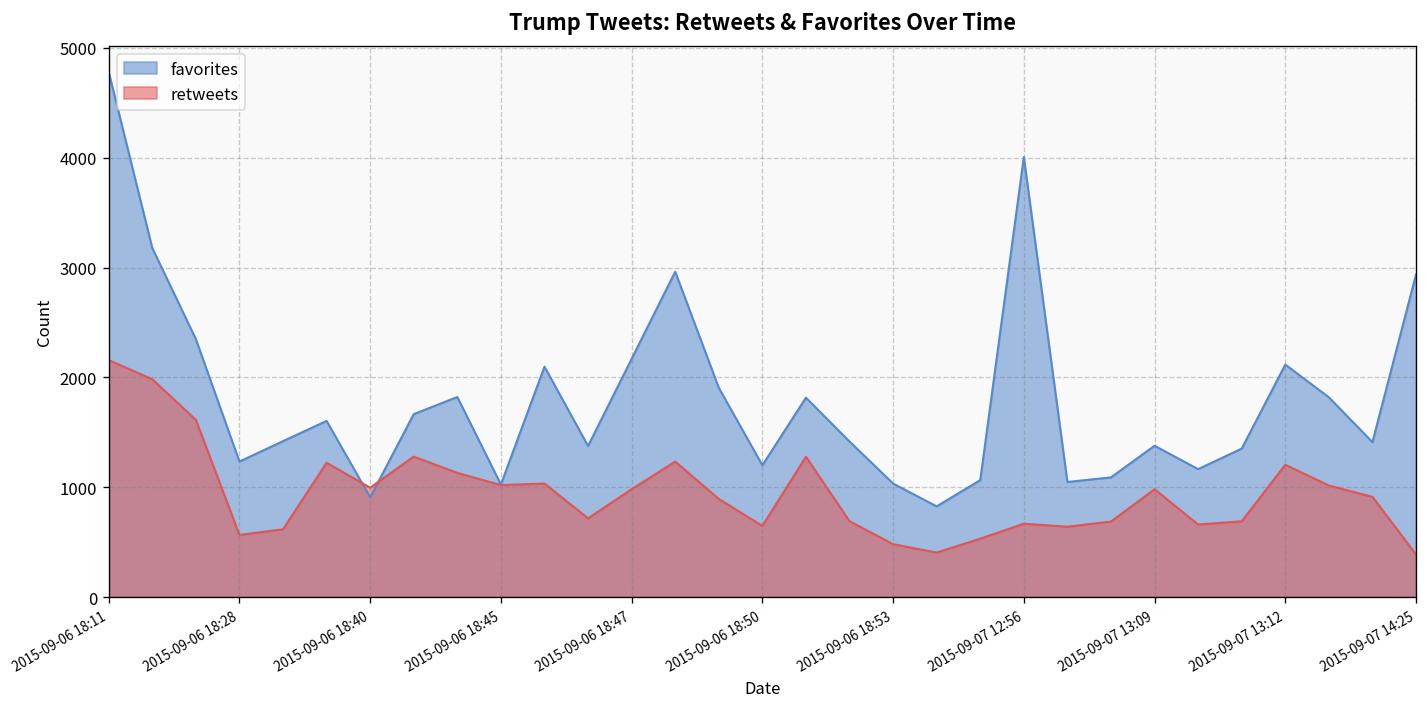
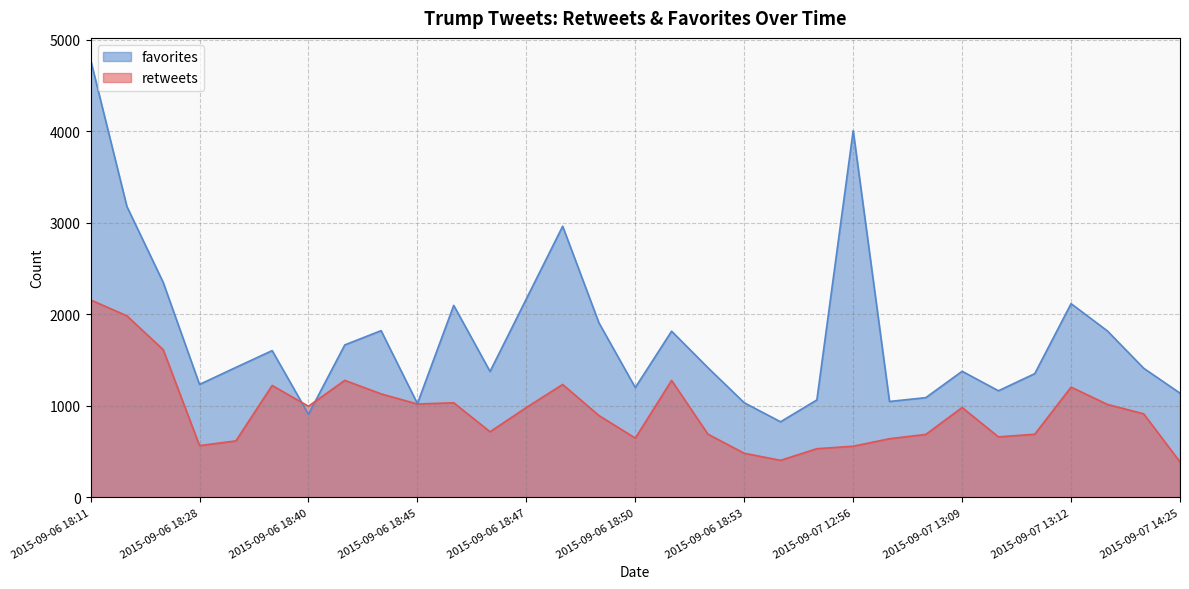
  {
    "favorites": {
      "2015-09-06 18:11": 4800,
      "2015-09-06 18:28": 1200,
      "2015-09-06 18:53": 1000,
      "2015-09-07 12:56": 4000,
      "2015-09-07 13:09": 1400,
      "2015-09-07 13:12": 2100,
-     "2015-09-07 14:25": 2900
+     "2015-09-07 14:25": 1100
    },
    "retweets": {
      "2015-09-06 18:11": 2200,
      "2015-09-06 18:28": 600,
      "2015-09-06 18:53": 500,
-     "2015-09-07 12:56": 700,
+     "2015-09-07 12:56": 600,
      "2015-09-07 13:09": 1000,
      "2015-09-07 13:12": 1200,
      "2015-09-07 14:25": 400
    }
  }
